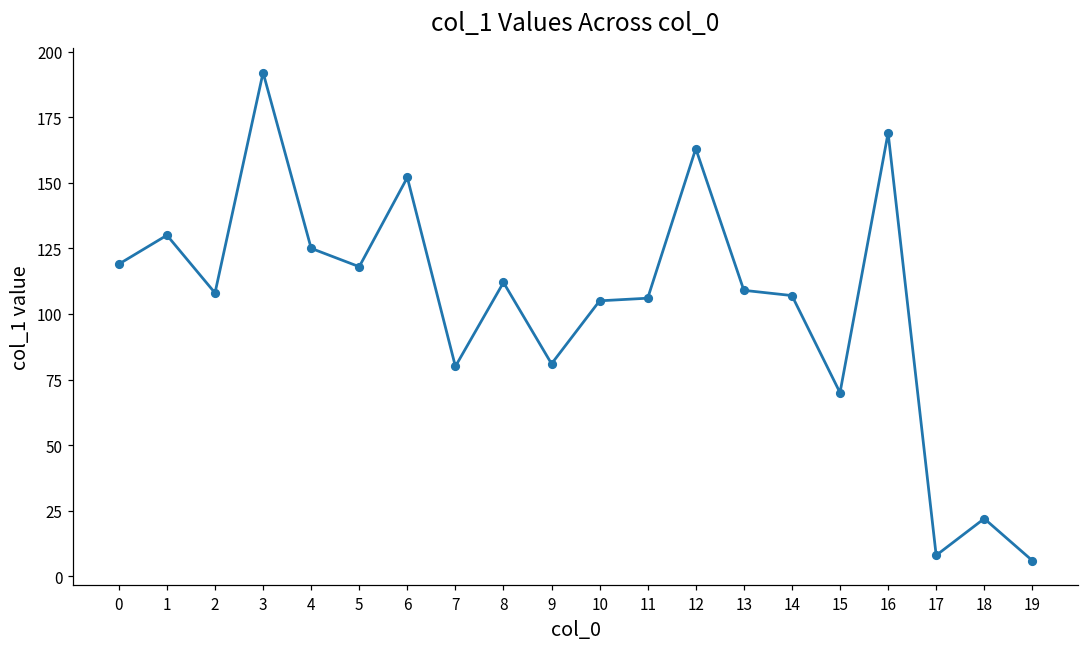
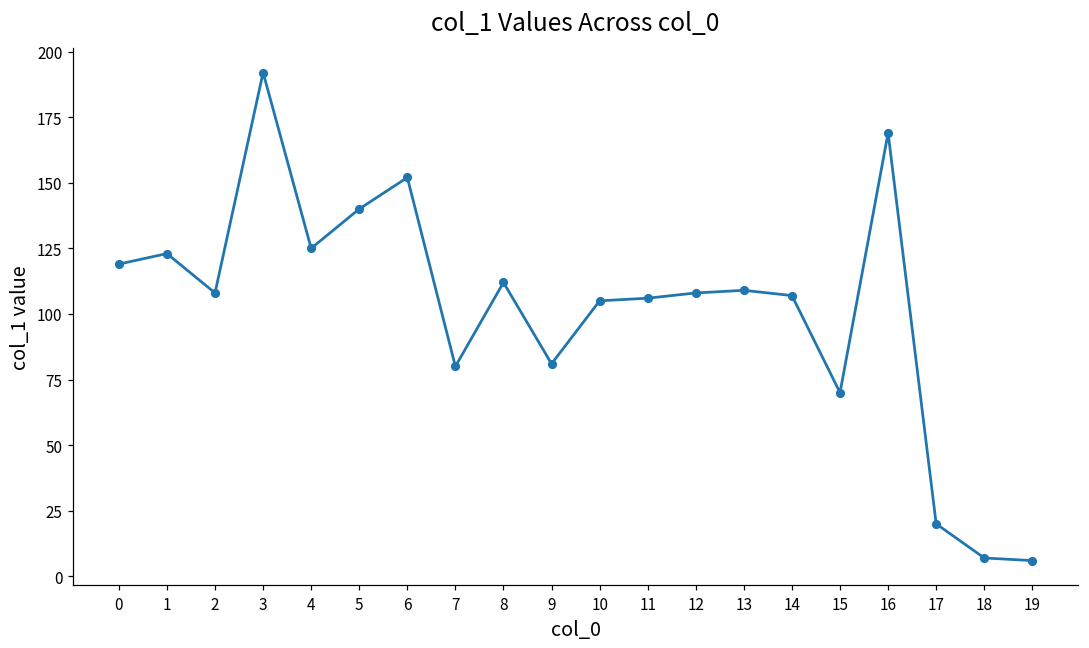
  {
    "0": 119,
-   "1": 130,
+   "1": 123,
    "2": 108,
    "3": 192,
    "4": 125,
-   "5": 118,
+   "5": 140,
    "6": 152,
    "7": 80,
    "8": 112,
    "9": 81,
    "10": 105,
    "11": 106,
-   "12": 163,
+   "12": 108,
    "13": 109,
    "14": 107,
    "15": 70,
    "16": 169,
-   "17": 8,
-   "18": 22,
+   "17": 20,
+   "18": 7,
    "19": 6
  }
